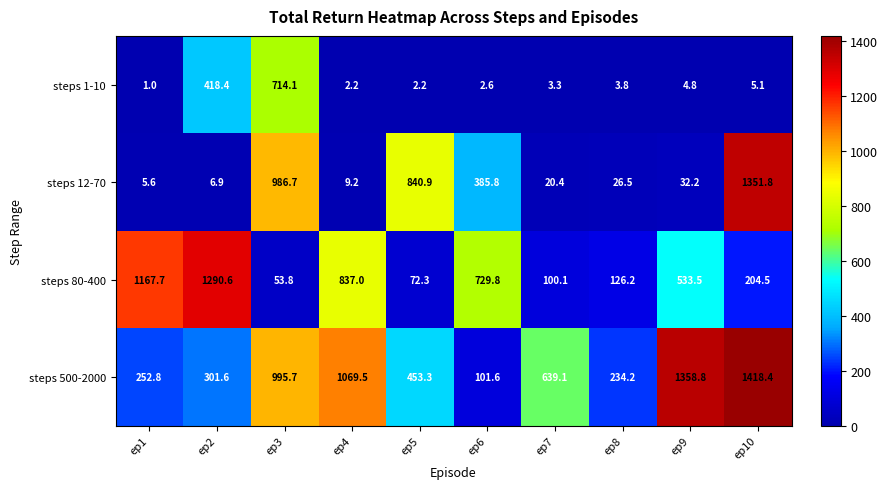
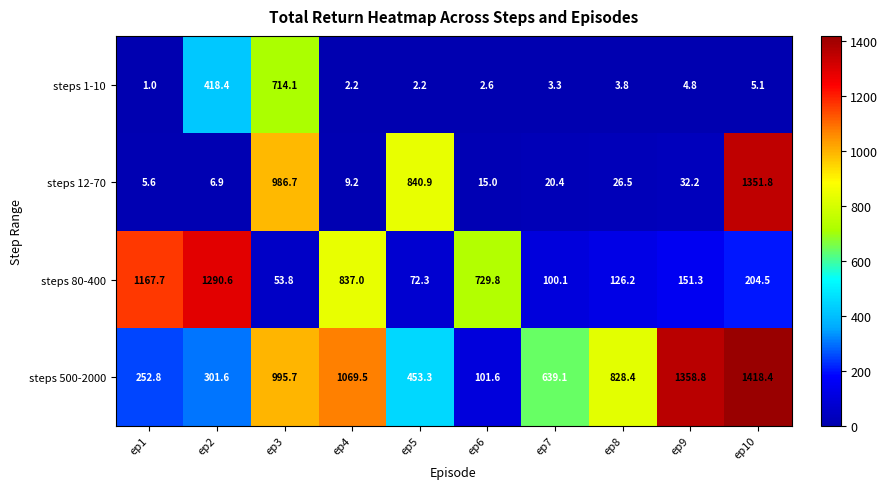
  {
    "steps 1-10": {
      "ep1": 1.0,
      "ep2": 418.4,
      "ep3": 714.1,
      "ep4": 2.2,
      "ep5": 2.2,
      "ep6": 2.6,
      "ep7": 3.3,
      "ep8": 3.8,
      "ep9": 4.8,
      "ep10": 5.1
    },
    "steps 12-70": {
      "ep1": 5.6,
      "ep2": 6.9,
      "ep3": 986.7,
      "ep4": 9.2,
      "ep5": 840.9,
-     "ep6": 385.8,
+     "ep6": 15.0,
      "ep7": 20.4,
      "ep8": 26.5,
      "ep9": 32.2,
      "ep10": 1351.8
    },
    "steps 80-400": {
      "ep1": 1167.7,
      "ep2": 1290.6,
      "ep3": 53.8,
      "ep4": 837.0,
      "ep5": 72.3,
      "ep6": 729.8,
      "ep7": 100.1,
      "ep8": 126.2,
-     "ep9": 533.5,
+     "ep9": 151.3,
      "ep10": 204.5
    },
    "steps 500-2000": {
      "ep1": 252.8,
      "ep2": 301.6,
      "ep3": 995.7,
      "ep4": 1069.5,
      "ep5": 453.3,
      "ep6": 101.6,
      "ep7": 639.1,
-     "ep8": 234.2,
+     "ep8": 828.4,
      "ep9": 1358.8,
      "ep10": 1418.4
    }
  }
